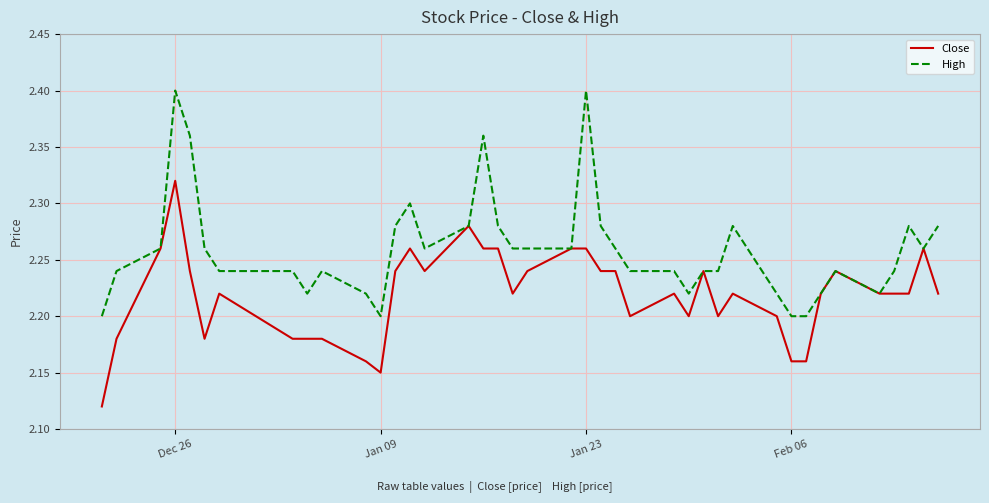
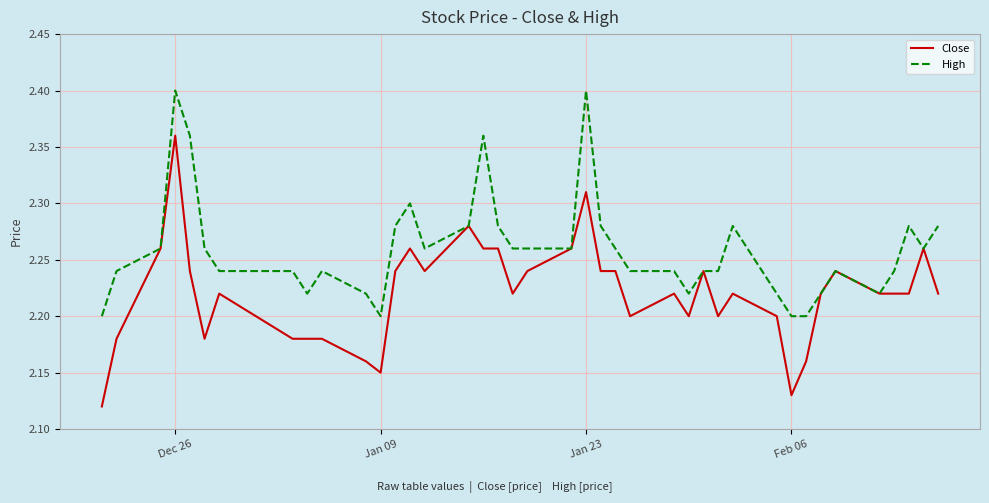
  {
    "Close": {
-     "Dec 26": 2.32,
+     "Dec 26": 2.36,
      "Jan 09": 2.15,
-     "Jan 23": 2.26,
-     "Feb 06": 2.16
+     "Jan 23": 2.31,
+     "Feb 06": 2.13
    },
    "High": {
      "Dec 26": 2.40,
      "Jan 09": 2.20,
      "Jan 23": 2.40,
      "Feb 06": 2.20
    }
  }
